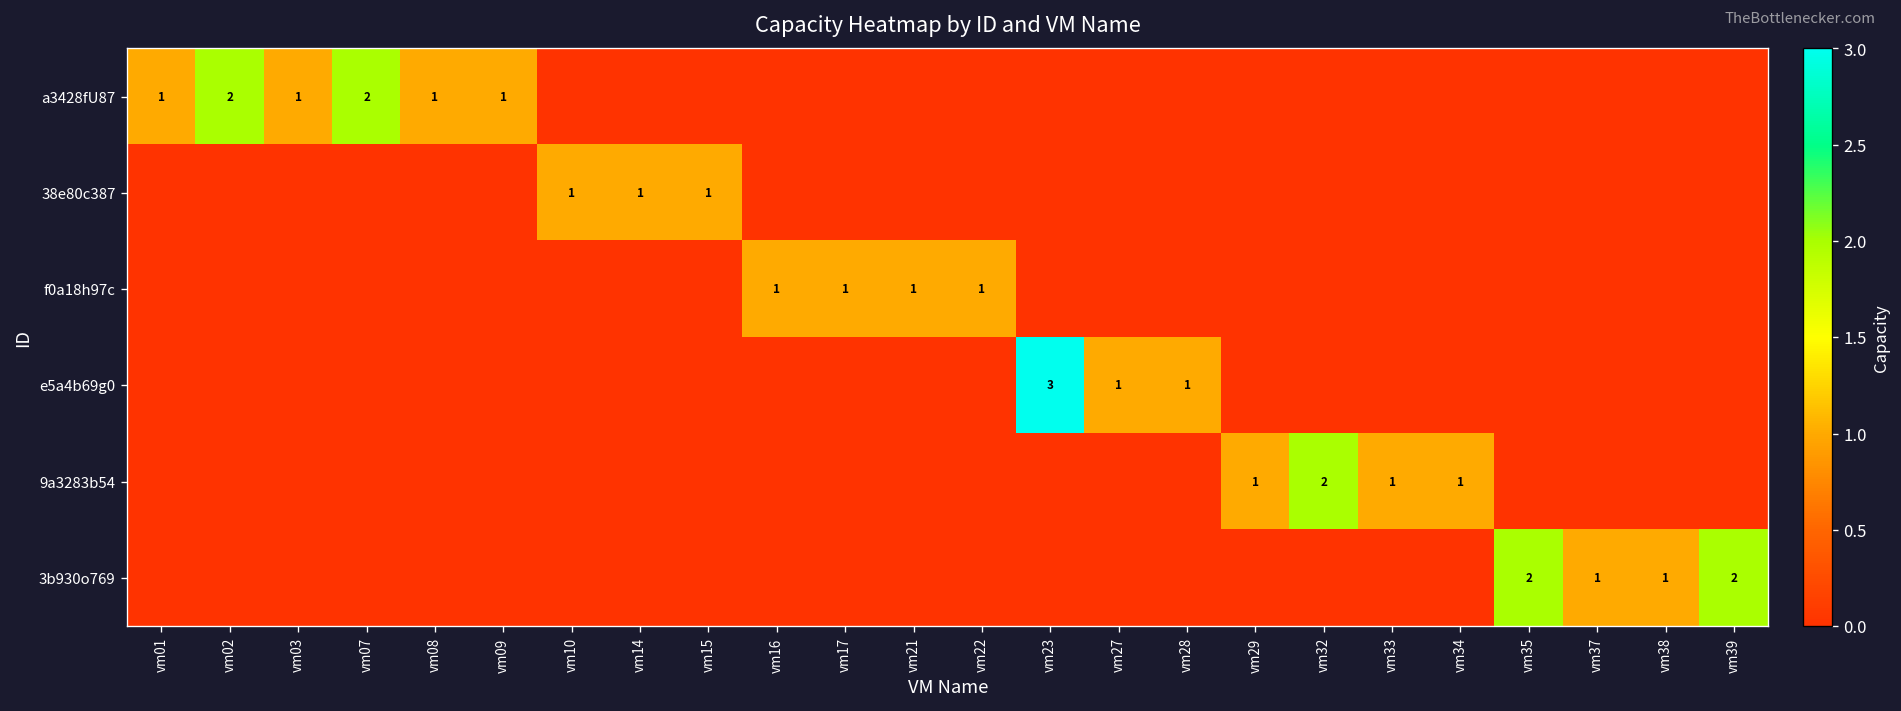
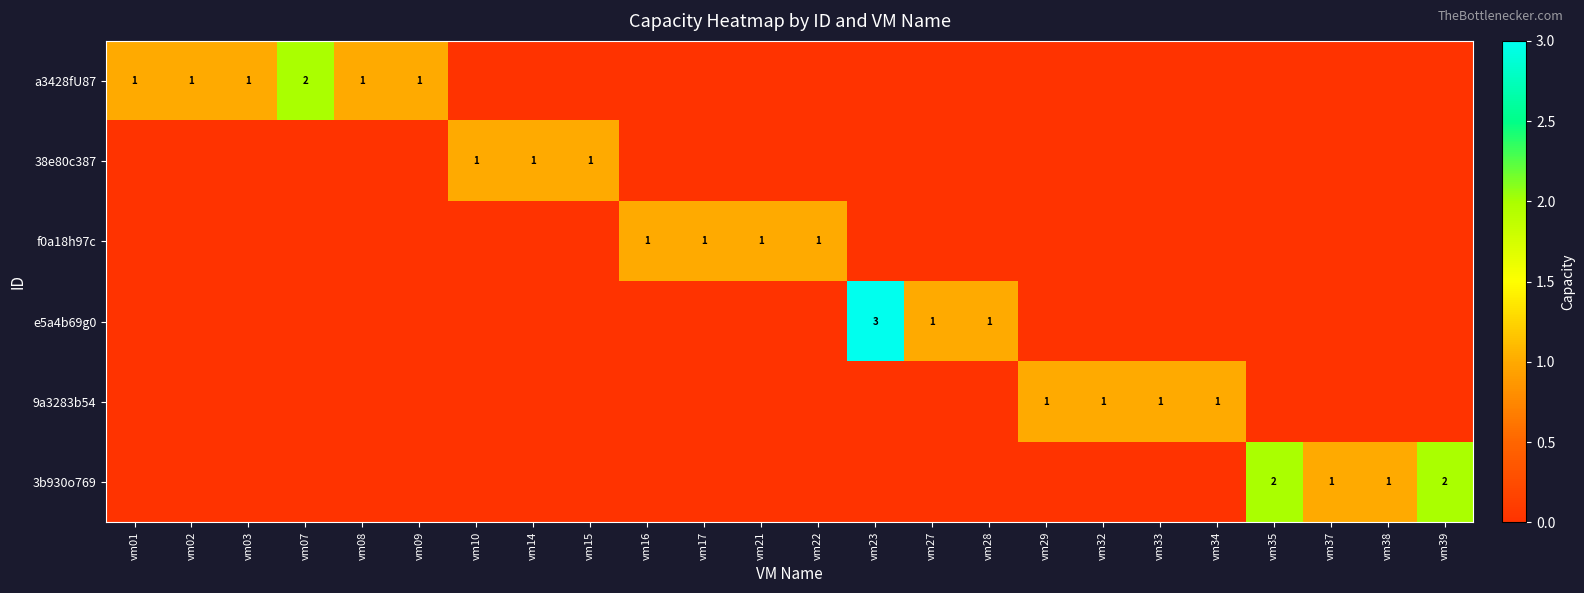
  {
    "a3428fU87": {
      "vm01": 1,
-     "vm02": 2,
+     "vm02": 1,
      "vm03": 1,
      "vm07": 2,
      "vm08": 1,
      "vm09": 1
    },
    "38e80c387": {
      "vm10": 1,
      "vm14": 1,
      "vm15": 1
    },
    "f0a18h97c": {
      "vm16": 1,
      "vm17": 1,
      "vm21": 1,
      "vm22": 1
    },
    "e5a4b69g0": {
      "vm23": 3,
      "vm27": 1,
      "vm28": 1
    },
    "9a3283b54": {
      "vm29": 1,
-     "vm32": 2,
+     "vm32": 1,
      "vm33": 1,
      "vm34": 1
    },
    "3b930o769": {
      "vm35": 2,
      "vm37": 1,
      "vm38": 1,
      "vm39": 2
    }
  }
